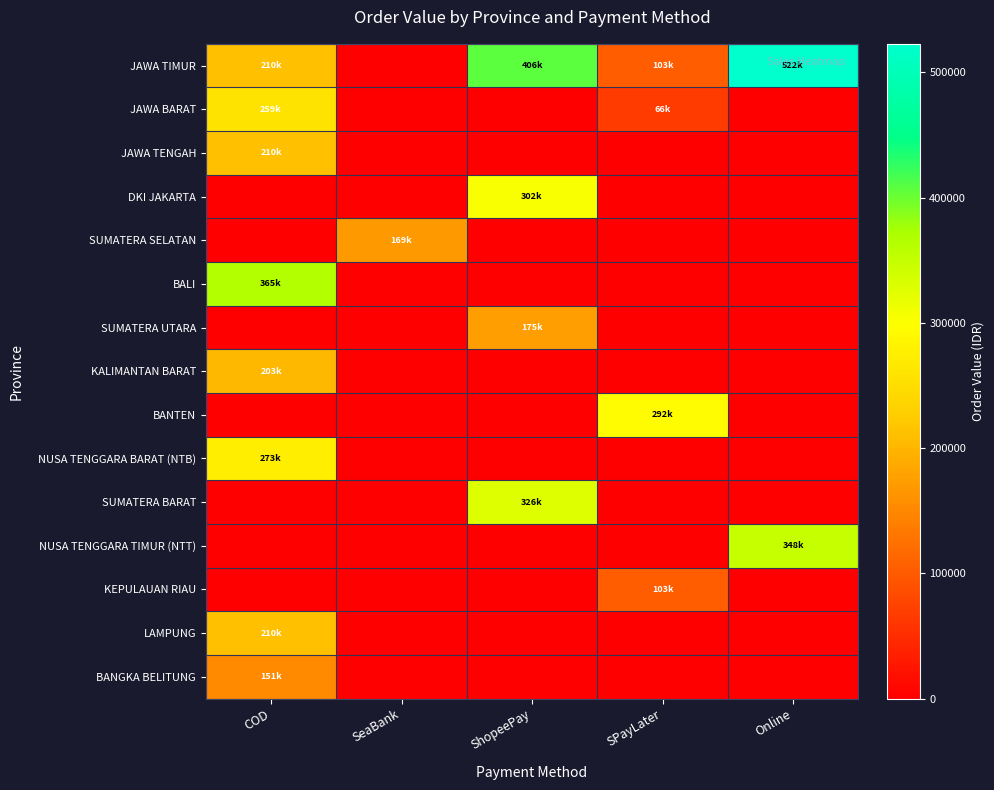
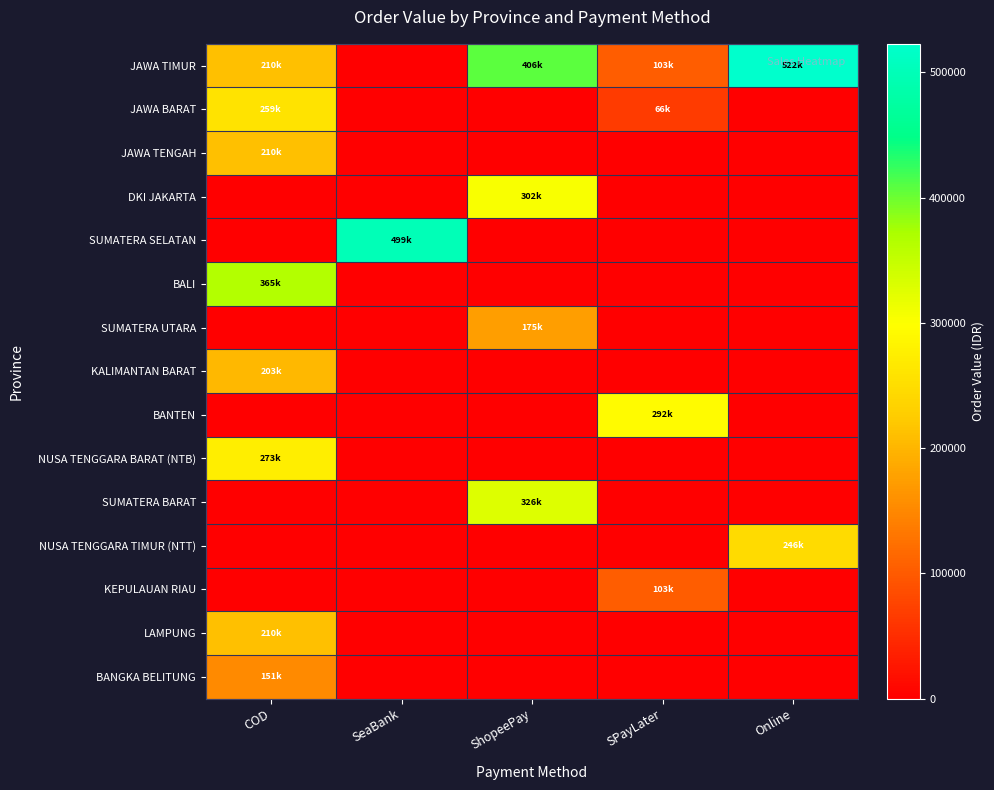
  {
    "JAWA TIMUR": {
      "COD": "210k",
      "ShopeePay": "406k",
      "SPayLater": "103k"
    },
    "JAWA BARAT": {
      "COD": "259k",
      "SPayLater": "66k"
    },
    "JAWA TENGAH": {
      "COD": "210k"
    },
    "DKI JAKARTA": {
      "ShopeePay": "302k"
    },
    "SUMATERA SELATAN": {
-     "SeaBank": "169k"
+     "SeaBank": "499k"
    },
    "BALI": {
      "COD": "365k"
    },
    "SUMATERA UTARA": {
      "ShopeePay": "175k"
    },
    "KALIMANTAN BARAT": {
      "COD": "203k"
    },
    "BANTEN": {
      "SPayLater": "292k"
    },
    "NUSA TENGGARA BARAT (NTB)": {
      "COD": "273k"
    },
    "SUMATERA BARAT": {
      "ShopeePay": "326k"
    },
    "NUSA TENGGARA TIMUR (NTT)": {
-     "Online": "348k"
+     "Online": "246k"
    },
    "KEPULAUAN RIAU": {
      "SPayLater": "103k"
    },
    "LAMPUNG": {
      "COD": "210k"
    },
    "BANGKA BELITUNG": {
      "COD": "151k"
    }
  }
